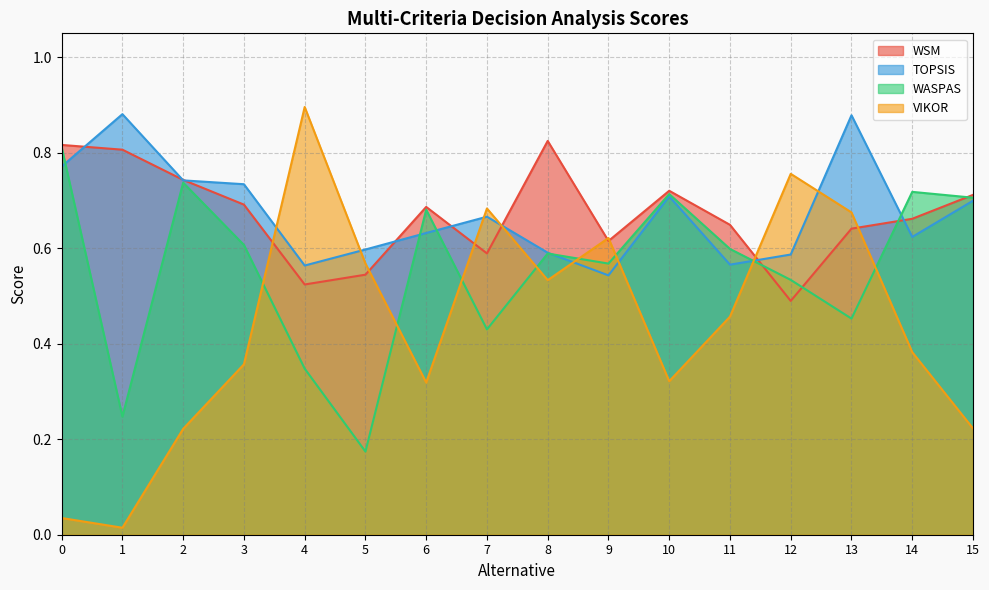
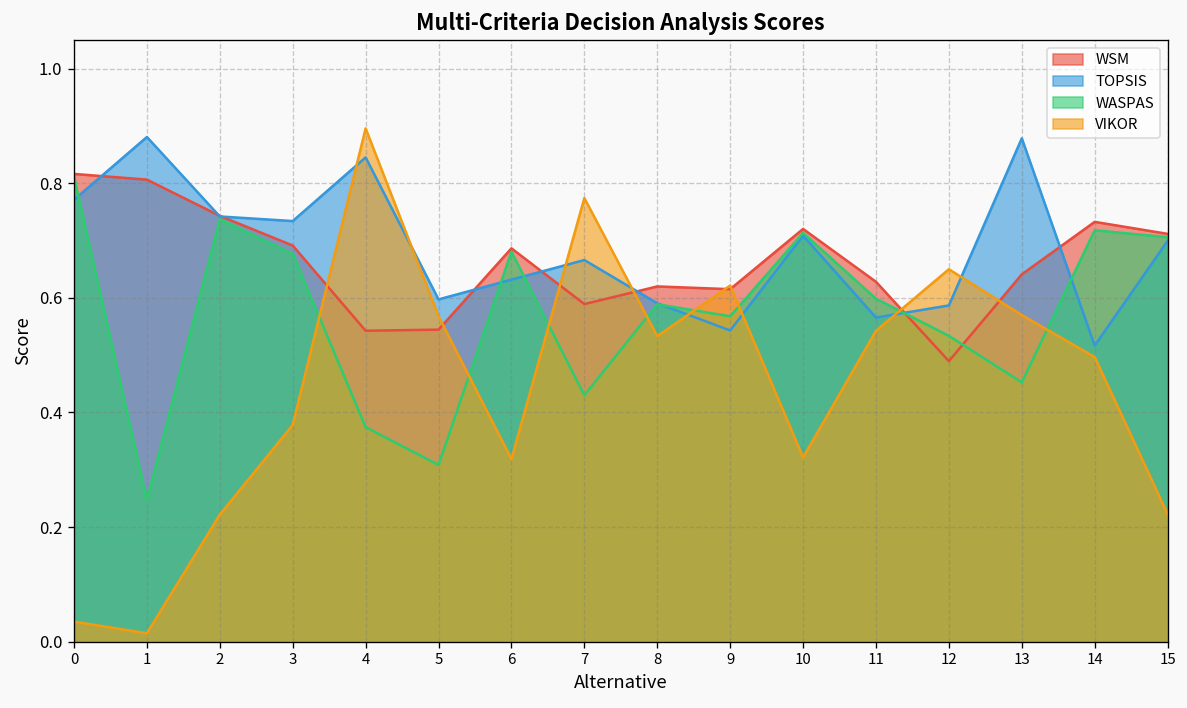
  {
    "WSM": {
      "1": 0.81,
      "3": 0.69,
-     "4": 0.52,
+     "4": 0.54,
      "5": 0.54,
      "6": 0.69,
      "7": 0.59,
-     "8": 0.82,
+     "8": 0.62,
      "9": 0.62,
      "10": 0.72,
-     "11": 0.65,
+     "11": 0.63,
      "12": 0.49,
      "13": 0.64,
-     "14": 0.66,
+     "14": 0.73,
      "15": 0.71
    },
    "TOPSIS": {
      "0": 0.77,
      "1": 0.88,
      "3": 0.73,
-     "4": 0.56,
+     "4": 0.85,
      "5": 0.60,
      "6": 0.63,
      "7": 0.67,
      "9": 0.54,
      "11": 0.57,
      "12": 0.59,
      "13": 0.88,
-     "14": 0.62,
+     "14": 0.52,
      "15": 0.70
    },
    "WASPAS": {
      "1": 0.25,
-     "3": 0.61,
-     "4": 0.35,
-     "5": 0.17,
+     "3": 0.68,
+     "4": 0.37,
+     "5": 0.31,
      "6": 0.68,
      "7": 0.43,
      "9": 0.57,
      "11": 0.60,
      "12": 0.53,
      "13": 0.45,
      "14": 0.72,
      "15": 0.71
    },
    "VIKOR": {
      "0": 0.04,
      "1": 0.01,
      "2": 0.22,
-     "3": 0.36,
+     "3": 0.38,
      "4": 0.90,
      "5": 0.57,
      "6": 0.32,
-     "7": 0.68,
+     "7": 0.77,
      "8": 0.53,
      "9": 0.62,
      "10": 0.32,
-     "11": 0.46,
-     "12": 0.76,
-     "13": 0.67,
-     "14": 0.38,
+     "11": 0.54,
+     "12": 0.65,
+     "13": 0.57,
+     "14": 0.50,
      "15": 0.22
    }
  }
